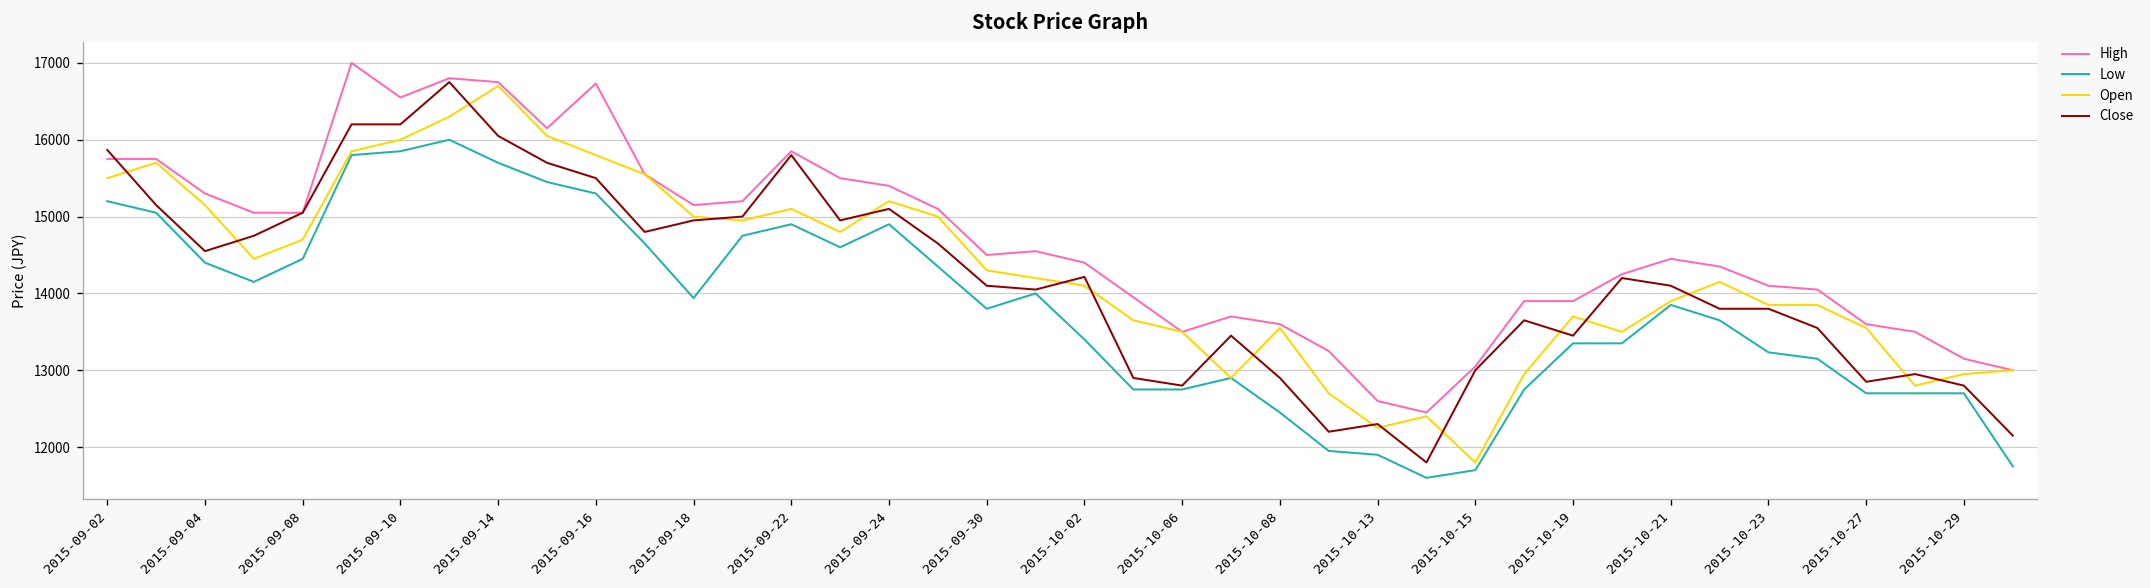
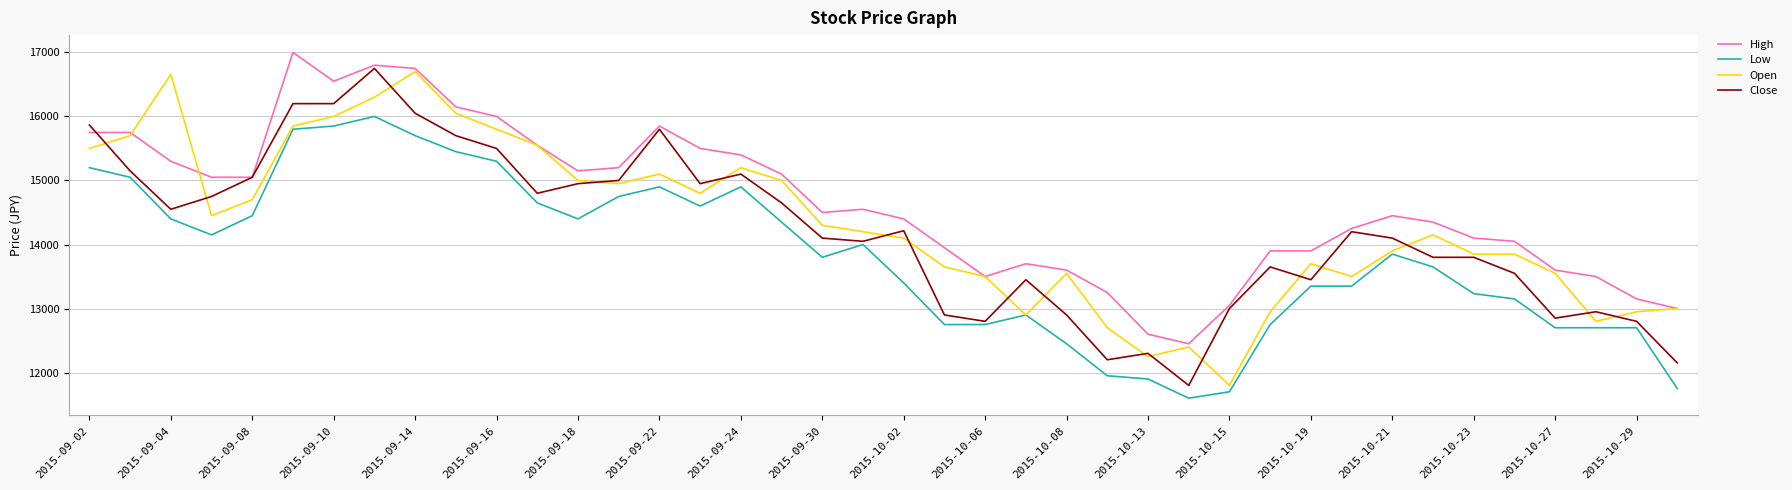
  {
    "High": {
      "2015-09-02": 15800,
      "2015-09-04": 15300,
      "2015-09-10": 16600,
      "2015-09-14": 16800,
-     "2015-09-16": 16700,
+     "2015-09-16": 16000,
      "2015-09-18": 15200,
      "2015-09-22": 15900,
      "2015-09-24": 15400,
      "2015-09-30": 14500,
      "2015-10-02": 14400,
      "2015-10-08": 13600,
      "2015-10-13": 12600,
      "2015-10-15": 13100,
      "2015-10-19": 13900,
      "2015-10-21": 14500,
      "2015-10-23": 14100,
      "2015-10-27": 13600,
      "2015-10-29": 13200
    },
    "Low": {
      "2015-09-02": 15200,
      "2015-09-04": 14400,
      "2015-09-08": 14500,
      "2015-09-10": 15900,
      "2015-09-14": 15700,
      "2015-09-16": 15300,
-     "2015-09-18": 13900,
+     "2015-09-18": 14400,
      "2015-09-22": 14900,
      "2015-09-24": 14900,
      "2015-09-30": 13800,
      "2015-10-02": 13400,
      "2015-10-06": 12800,
      "2015-10-08": 12500,
      "2015-10-13": 11900,
      "2015-10-15": 11700,
      "2015-10-19": 13400,
      "2015-10-21": 13900,
      "2015-10-23": 13200,
      "2015-10-27": 12700,
      "2015-10-29": 12700
    },
    "Open": {
      "2015-09-02": 15500,
-     "2015-09-04": 15200,
+     "2015-09-04": 16700,
      "2015-09-08": 14700,
      "2015-09-10": 16000,
      "2015-09-14": 16700,
      "2015-09-16": 15800,
      "2015-09-18": 15000,
      "2015-09-22": 15100,
      "2015-09-24": 15200,
      "2015-09-30": 14300,
      "2015-10-02": 14100,
      "2015-10-08": 13600,
      "2015-10-13": 12300,
      "2015-10-15": 11800,
      "2015-10-19": 13700,
      "2015-10-21": 13900,
      "2015-10-23": 13900,
      "2015-10-27": 13600,
      "2015-10-29": 13000
    },
    "Close": {
      "2015-09-02": 15900,
      "2015-09-04": 14600,
      "2015-09-10": 16200,
      "2015-09-14": 16100,
      "2015-09-16": 15500,
      "2015-09-18": 15000,
      "2015-09-22": 15800,
      "2015-09-24": 15100,
      "2015-09-30": 14100,
      "2015-10-02": 14200,
      "2015-10-06": 12800,
      "2015-10-08": 12900,
      "2015-10-13": 12300,
      "2015-10-15": 13000,
      "2015-10-19": 13500,
      "2015-10-21": 14100,
      "2015-10-23": 13800,
      "2015-10-27": 12900,
      "2015-10-29": 12800
    }
  }
